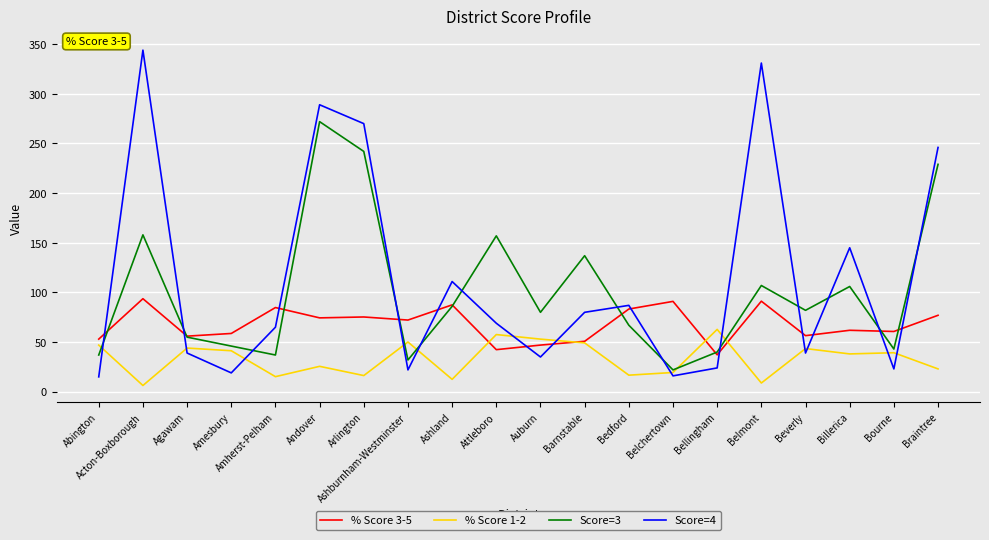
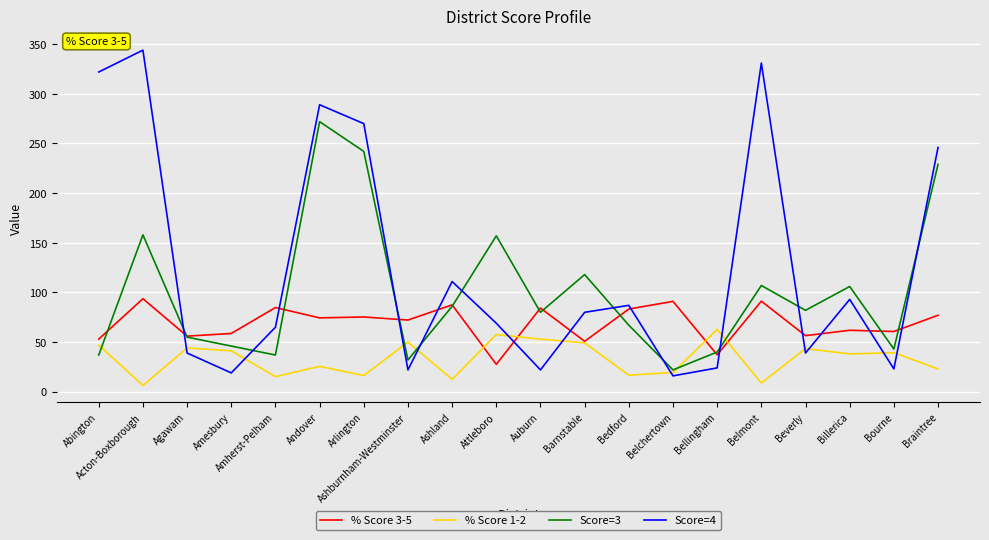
  {
    "% Score 3-5": {
      "Abington": 50,
      "Acton-Boxborough": 90,
      "Amesbury": 60,
      "Amherst-Pelham": 80,
      "Andover": 70,
      "Arlington": 80,
      "Ashburnham-Westminster": 70,
-     "Attleboro": 40,
-     "Auburn": 50,
+     "Attleboro": 30,
+     "Auburn": 80,
      "Bedford": 80,
      "Belchertown": 90,
      "Bellingham": 40,
      "Belmont": 90,
      "Beverly": 60,
      "Billerica": 60,
      "Bourne": 60,
      "Braintree": 80
    },
    "% Score 1-2": {
      "Abington": 50,
      "Acton-Boxborough": 10,
      "Agawam": 40,
      "Amesbury": 40,
      "Amherst-Pelham": 20,
      "Andover": 30,
      "Arlington": 20,
      "Ashburnham-Westminster": 50,
      "Ashland": 10,
      "Attleboro": 60,
      "Auburn": 50,
      "Bedford": 20,
      "Belchertown": 20,
      "Bellingham": 60,
      "Belmont": 10,
      "Beverly": 40,
      "Billerica": 40,
      "Bourne": 40,
      "Braintree": 20
    },
    "Score=3": {
      "Abington": 40,
      "Acton-Boxborough": 160,
      "Amesbury": 50,
      "Amherst-Pelham": 40,
      "Andover": 270,
      "Arlington": 240,
      "Ashburnham-Westminster": 30,
      "Attleboro": 160,
      "Auburn": 80,
-     "Barnstable": 140,
+     "Barnstable": 120,
      "Bedford": 70,
      "Belchertown": 20,
      "Bellingham": 40,
      "Belmont": 110,
      "Beverly": 80,
      "Billerica": 110,
      "Bourne": 40,
      "Braintree": 230
    },
    "Score=4": {
-     "Abington": 20,
+     "Abington": 320,
      "Agawam": 40,
      "Amesbury": 20,
      "Amherst-Pelham": 70,
      "Andover": 290,
      "Arlington": 270,
      "Ashburnham-Westminster": 20,
      "Ashland": 110,
      "Attleboro": 70,
-     "Auburn": 40,
+     "Auburn": 20,
      "Barnstable": 80,
      "Bedford": 90,
      "Belchertown": 20,
      "Bellingham": 20,
      "Belmont": 330,
      "Beverly": 40,
-     "Billerica": 150,
+     "Billerica": 90,
      "Bourne": 20,
      "Braintree": 250
    }
  }
